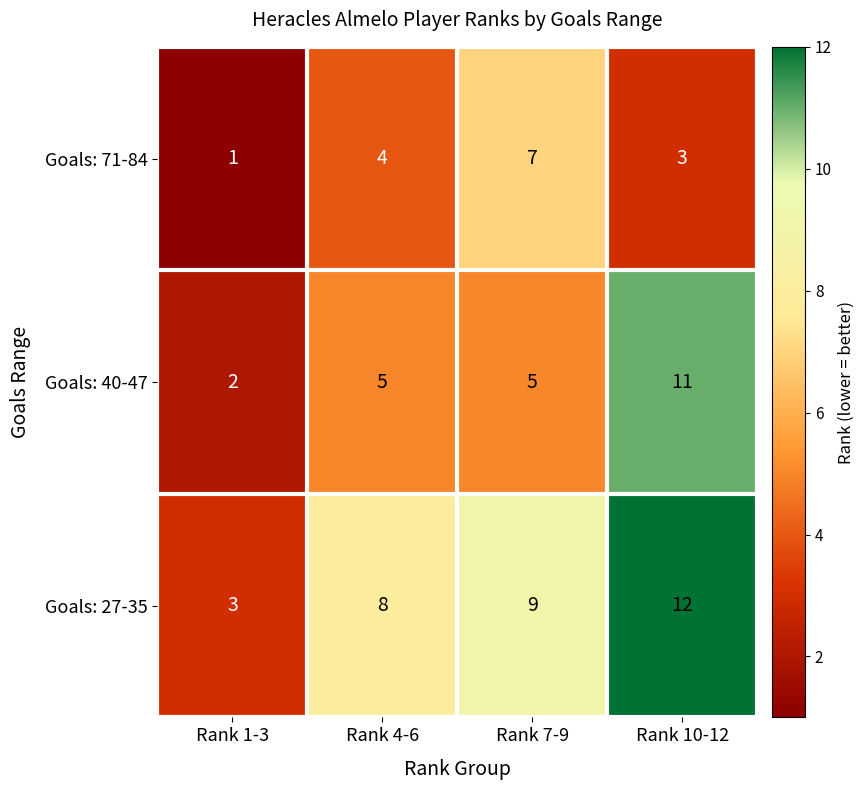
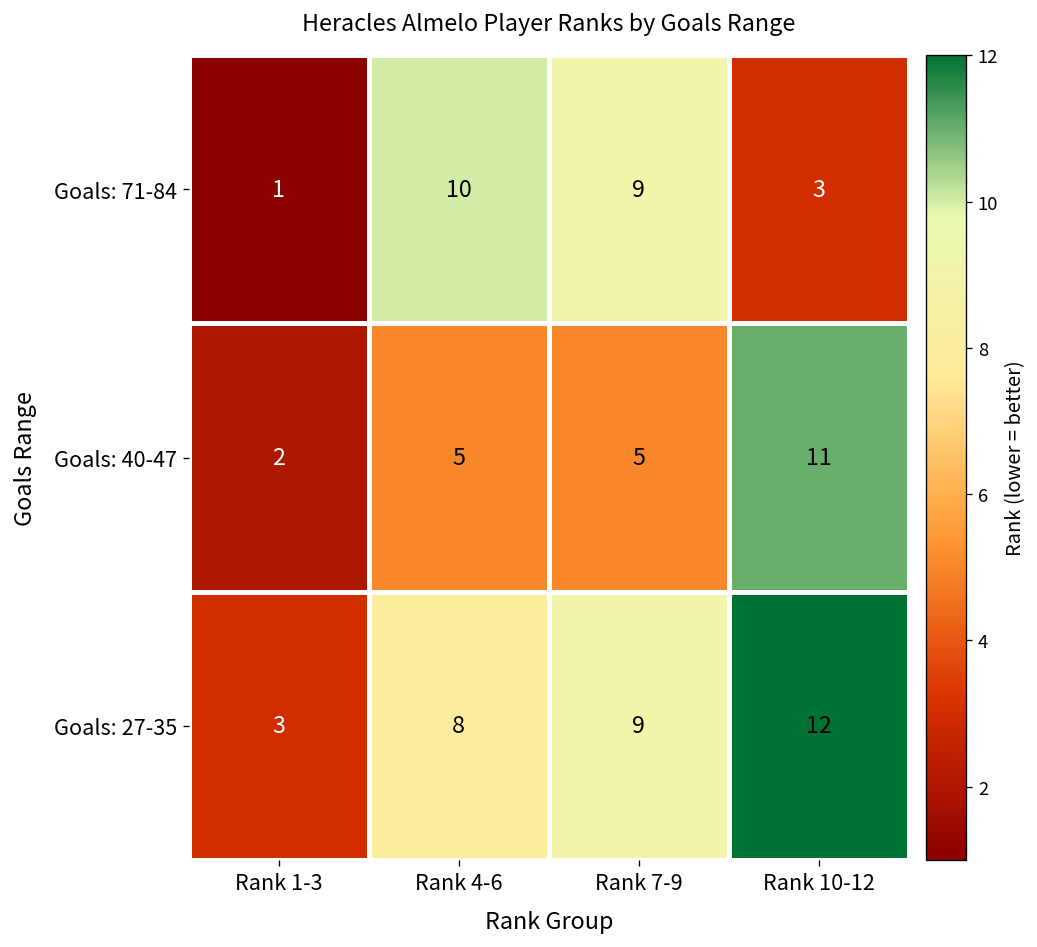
  {
    "Goals: 71-84": {
      "Rank 1-3": 1,
-     "Rank 4-6": 4,
-     "Rank 7-9": 7,
+     "Rank 4-6": 10,
+     "Rank 7-9": 9,
      "Rank 10-12": 3
    },
    "Goals: 40-47": {
      "Rank 1-3": 2,
      "Rank 4-6": 5,
      "Rank 7-9": 5,
      "Rank 10-12": 11
    },
    "Goals: 27-35": {
      "Rank 1-3": 3,
      "Rank 4-6": 8,
      "Rank 7-9": 9,
      "Rank 10-12": 12
    }
  }
